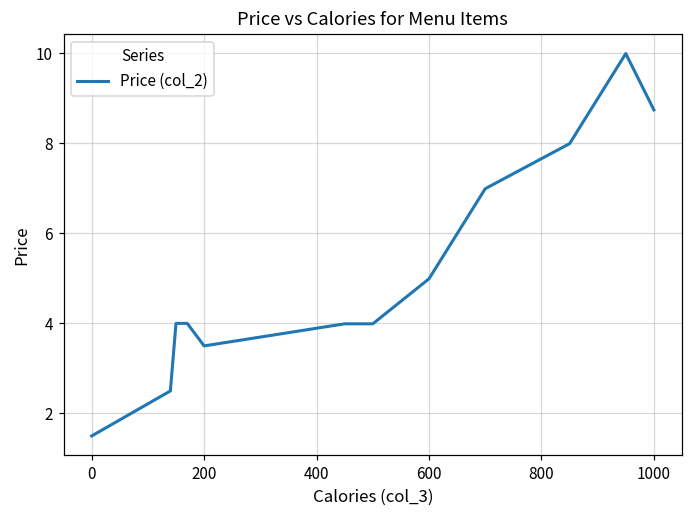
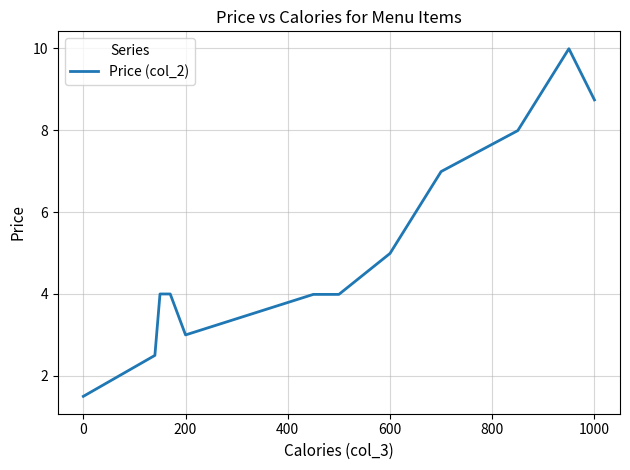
  {
    "0": 1.5,
-   "200": 3.5,
+   "200": 3.0,
    "600": 5.0,
    "1000": 8.7
  }
